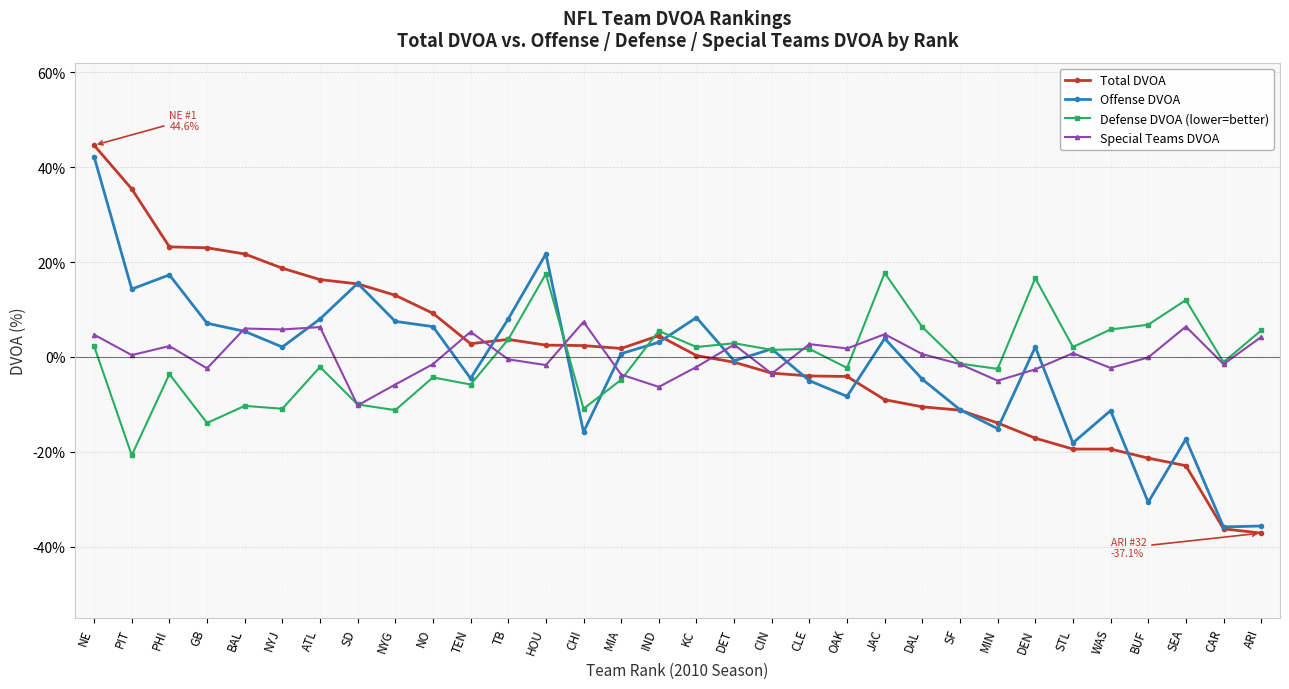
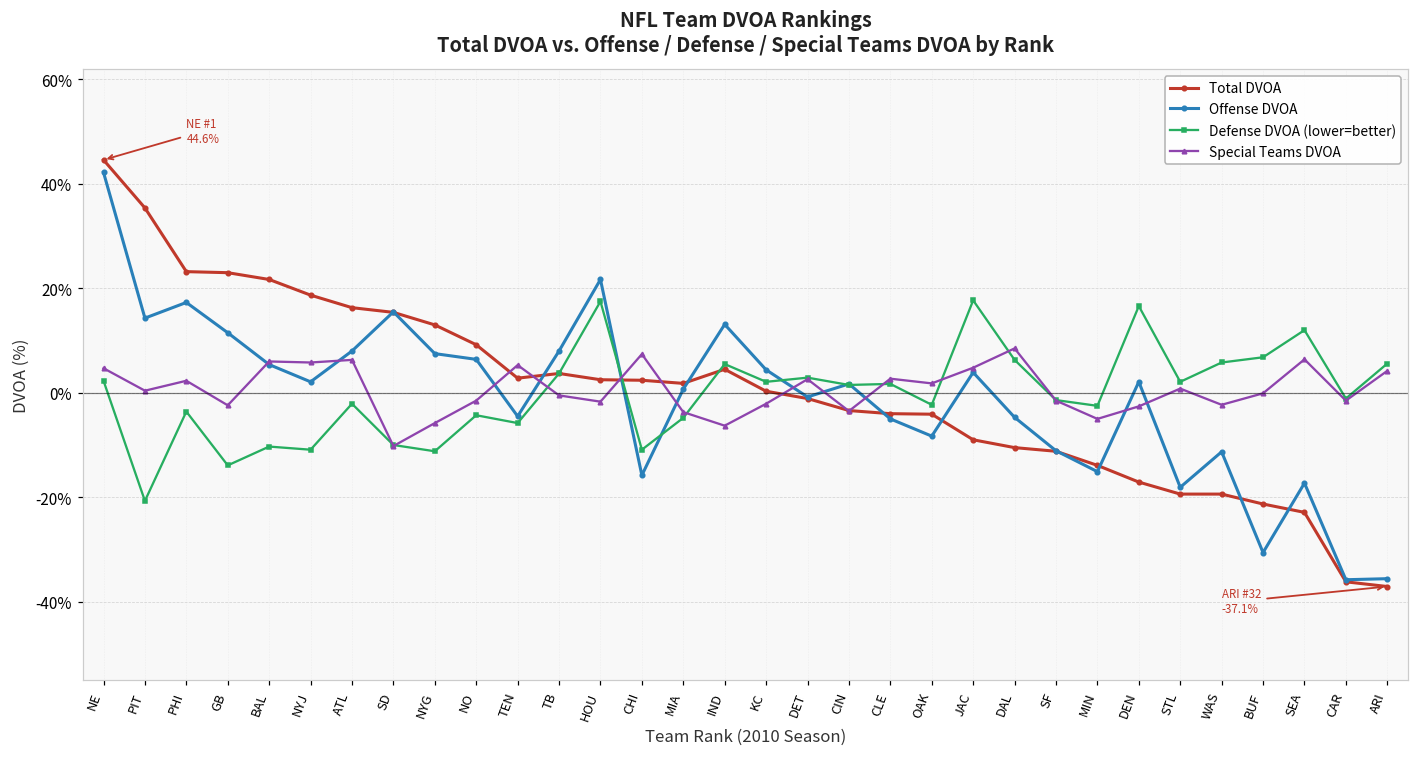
  {
    "Total DVOA": {
      "NE": "44.6%",
      "ARI": "-37.1%"
    },
    "Offense DVOA": {
      "NE": "42%",
      "PIT": "14%",
      "PHI": "17%",
-     "GB": "7%",
+     "GB": "12%",
      "BAL": "5%",
      "NYJ": "2%",
      "ATL": "8%",
      "NYG": "8%",
      "NO": "6%",
      "TEN": "-5%",
      "TB": "8%",
      "HOU": "22%",
      "CHI": "-16%",
      "MIA": "1%",
-     "IND": "3%",
-     "KC": "8%",
+     "IND": "13%",
+     "KC": "4%",
      "CLE": "-5%",
      "OAK": "-8%",
      "JAC": "4%",
      "DAL": "-5%",
      "MIN": "-15%",
      "DEN": "2%",
      "STL": "-18%",
      "WAS": "-11%",
      "BUF": "-31%",
      "SEA": "-17%",
      "ARI": "-36%"
    },
    "Defense DVOA (lower=better)": {
      "NE": "2%",
      "PIT": "-21%",
      "PHI": "-4%",
      "GB": "-14%",
      "BAL": "-10%",
      "NYJ": "-11%",
      "ATL": "-2%",
      "NYG": "-11%",
      "NO": "-4%",
      "TEN": "-6%",
      "HOU": "18%",
      "CHI": "-11%",
      "MIA": "-5%",
      "IND": "6%",
      "KC": "2%",
      "CLE": "2%",
      "OAK": "-2%",
      "JAC": "18%",
      "DAL": "6%",
      "MIN": "-3%",
      "DEN": "17%",
      "STL": "2%",
      "WAS": "6%",
      "BUF": "7%",
      "SEA": "12%",
      "ARI": "6%"
    },
    "Special Teams DVOA": {
      "NE": "5%",
      "PIT": "0%",
      "PHI": "2%",
      "GB": "-2%",
      "BAL": "6%",
      "NYJ": "6%",
      "ATL": "6%",
      "NYG": "-6%",
      "NO": "-2%",
      "TEN": "5%",
      "TB": "-1%",
      "HOU": "-2%",
      "CHI": "7%",
      "MIA": "-4%",
      "IND": "-6%",
      "KC": "-2%",
      "CLE": "3%",
      "OAK": "2%",
      "JAC": "5%",
-     "DAL": "1%",
+     "DAL": "9%",
      "MIN": "-5%",
      "DEN": "-3%",
      "STL": "1%",
      "WAS": "-2%",
      "BUF": "0%",
      "SEA": "6%",
      "ARI": "4%"
    }
  }
